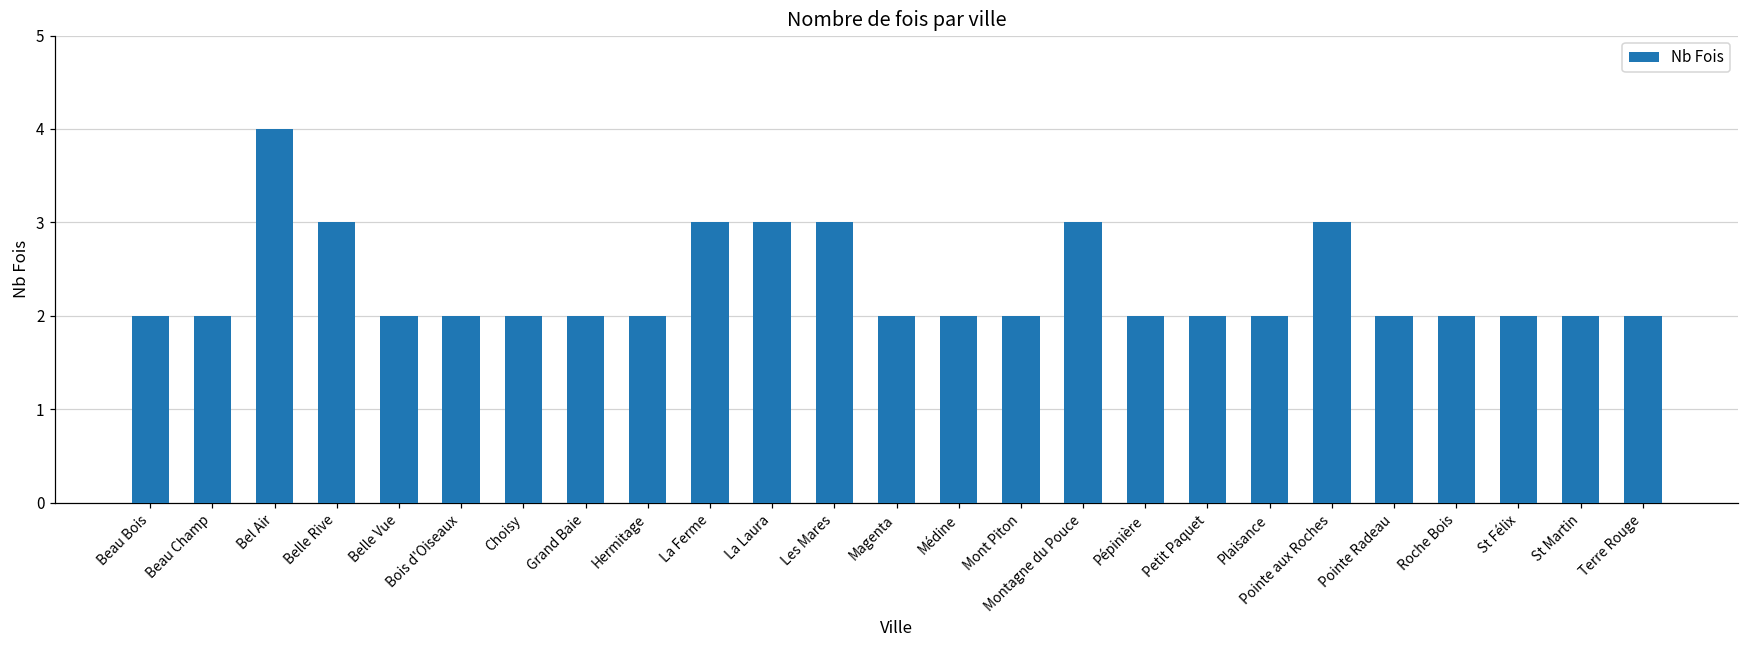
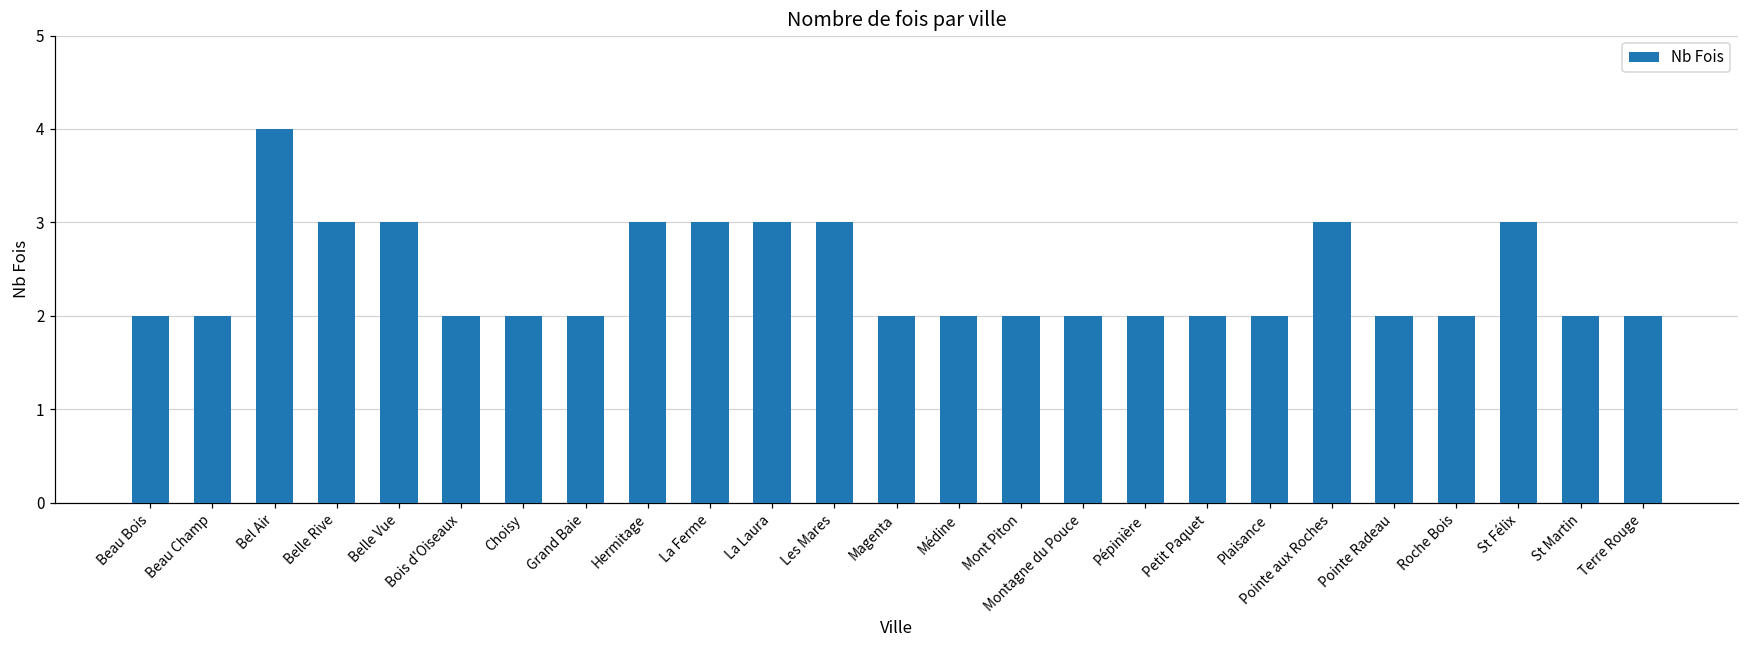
  {
    "Beau Bois": 2,
    "Beau Champ": 2,
    "Bel Air": 4,
    "Belle Rive": 3,
-   "Belle Vue": 2,
+   "Belle Vue": 3,
    "Bois d'Oiseaux": 2,
    "Choisy": 2,
    "Grand Baie": 2,
-   "Hermitage": 2,
+   "Hermitage": 3,
    "La Ferme": 3,
    "La Laura": 3,
    "Les Mares": 3,
    "Magenta": 2,
    "Médine": 2,
    "Mont Piton": 2,
-   "Montagne du Pouce": 3,
+   "Montagne du Pouce": 2,
    "Pépinière": 2,
    "Petit Paquet": 2,
    "Plaisance": 2,
    "Pointe aux Roches": 3,
    "Pointe Radeau": 2,
    "Roche Bois": 2,
-   "St Félix": 2,
+   "St Félix": 3,
    "St Martin": 2,
    "Terre Rouge": 2
  }
